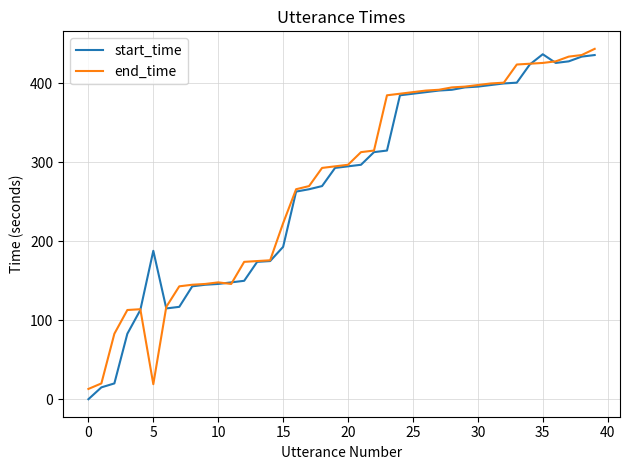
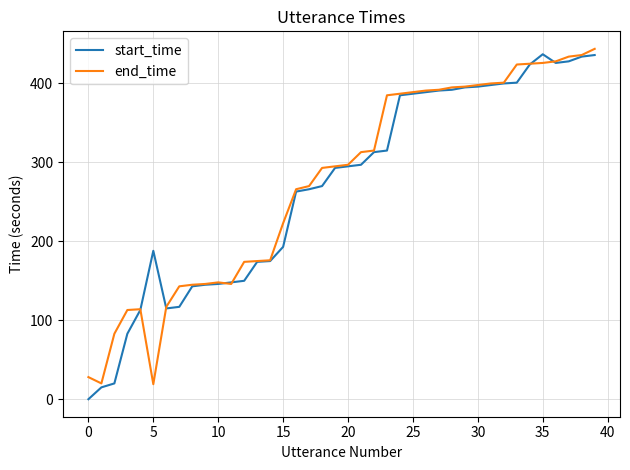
  {
    "start_time": {
      "0": 0,
      "5": 190,
      "15": 190,
      "35": 440
    },
    "end_time": {
-     "0": 10,
+     "0": 30,
      "5": 20,
      "15": 220,
      "35": 430
    }
  }
